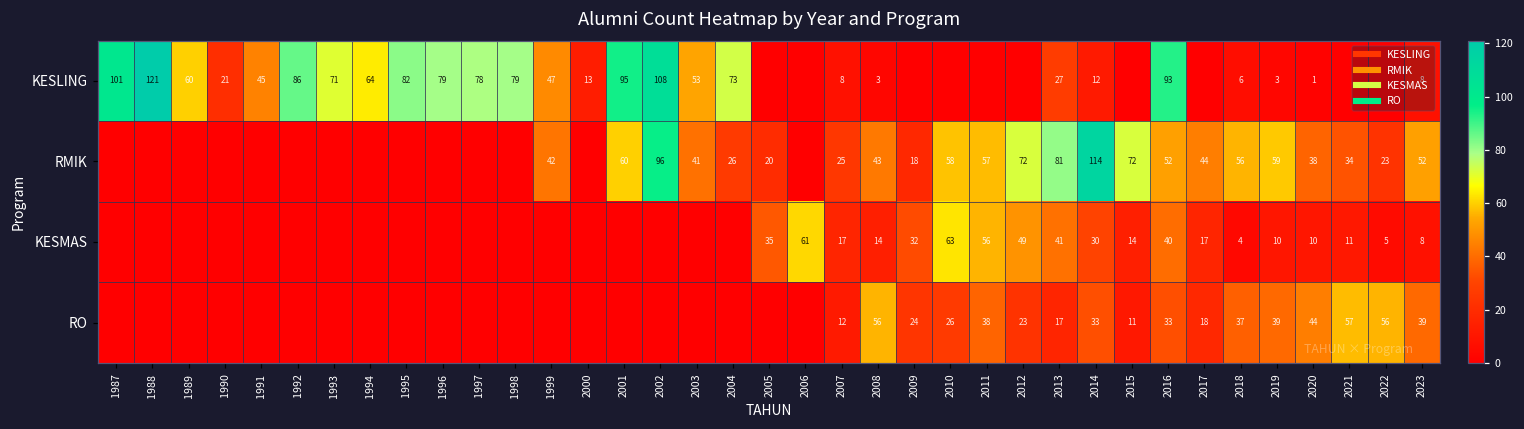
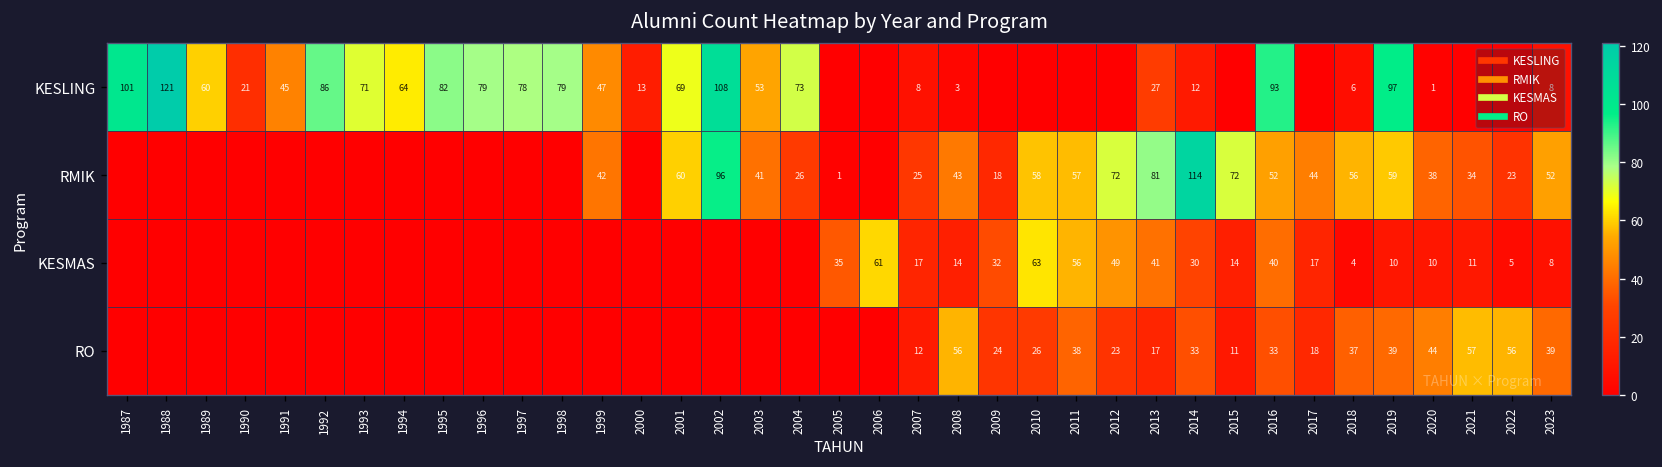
  {
    "KESLING": {
      "1987": 101,
      "1988": 121,
      "1989": 60,
      "1990": 21,
      "1991": 45,
      "1992": 86,
      "1993": 71,
      "1994": 64,
      "1995": 82,
      "1996": 79,
      "1997": 78,
      "1998": 79,
      "1999": 47,
      "2000": 13,
-     "2001": 95,
+     "2001": 69,
      "2002": 108,
      "2003": 53,
      "2004": 73,
      "2007": 8,
      "2008": 3,
      "2013": 27,
      "2014": 12,
      "2016": 93,
      "2018": 6,
-     "2019": 3,
+     "2019": 97,
      "2020": 1
    },
    "RMIK": {
      "1999": 42,
      "2001": 60,
      "2002": 96,
      "2003": 41,
      "2004": 26,
-     "2005": 20,
+     "2005": 1,
      "2007": 25,
      "2008": 43,
      "2009": 18,
      "2010": 58,
      "2011": 57,
      "2012": 72,
      "2013": 81,
      "2014": 114,
      "2015": 72,
      "2016": 52,
      "2017": 44,
      "2018": 56,
      "2019": 59,
      "2020": 38,
      "2021": 34,
      "2022": 23,
      "2023": 52
    },
    "KESMAS": {
      "2005": 35,
      "2006": 61,
      "2007": 17,
      "2008": 14,
      "2009": 32,
      "2010": 63,
      "2011": 56,
      "2012": 49,
      "2013": 41,
      "2014": 30,
      "2015": 14,
      "2016": 40,
      "2017": 17,
      "2018": 4,
      "2019": 10,
      "2020": 10,
      "2021": 11,
      "2022": 5,
      "2023": 8
    },
    "RO": {
      "2007": 12,
      "2008": 56,
      "2009": 24,
      "2010": 26,
      "2011": 38,
      "2012": 23,
      "2013": 17,
      "2014": 33,
      "2015": 11,
      "2016": 33,
      "2017": 18,
      "2018": 37,
      "2019": 39,
      "2020": 44,
      "2022": 56,
      "2023": 39
    }
  }
